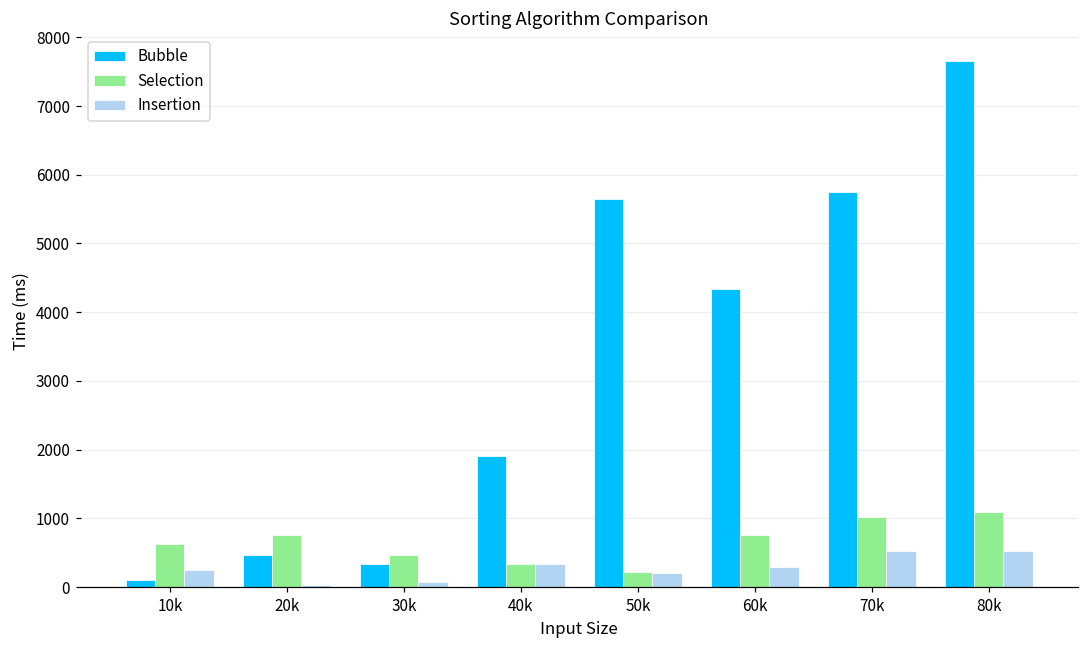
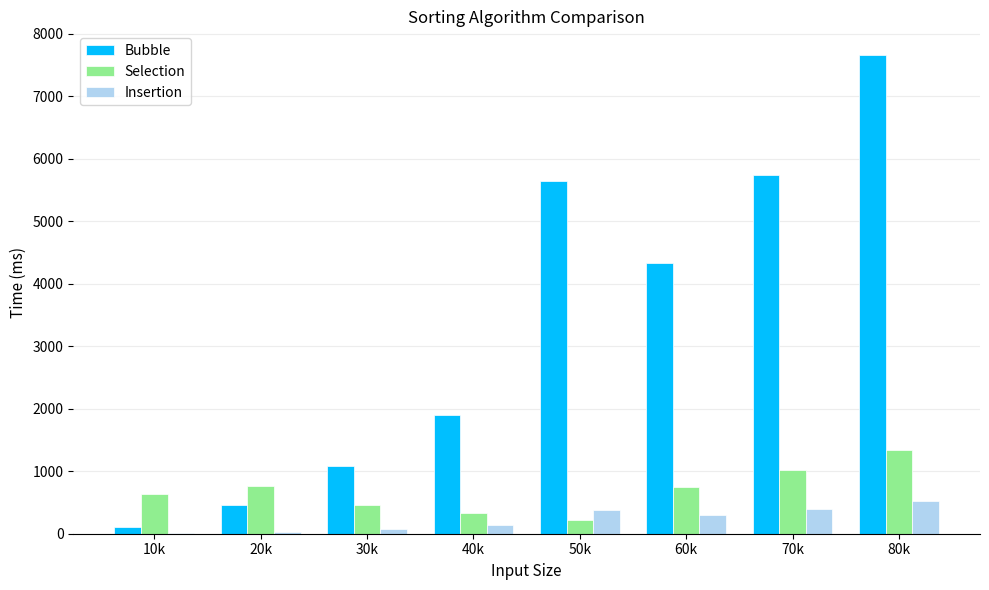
  {
    "Bubble": {
      "10k": 100,
      "20k": 500,
-     "30k": 300,
+     "30k": 1100,
      "40k": 1900,
      "50k": 5600,
      "60k": 4300,
      "70k": 5700,
      "80k": 7700
    },
    "Selection": {
      "10k": 600,
      "20k": 800,
      "30k": 500,
      "40k": 300,
      "50k": 200,
      "60k": 800,
      "70k": 1000,
-     "80k": 1100
+     "80k": 1300
    },
    "Insertion": {
-     "10k": 200,
+     "10k": 0,
      "30k": 100,
-     "40k": 300,
-     "50k": 200,
+     "40k": 100,
+     "50k": 400,
      "60k": 300,
-     "70k": 500,
+     "70k": 400,
      "80k": 500
    }
  }
